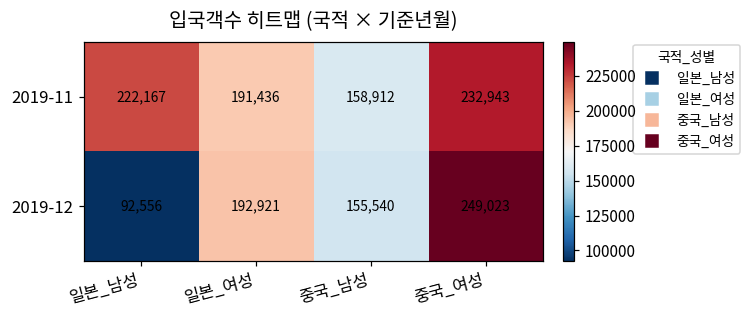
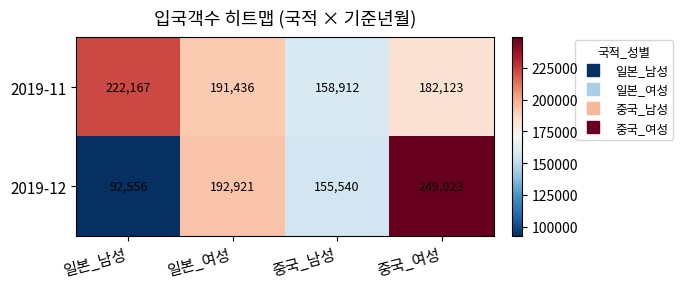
  {
    "2019-11": {
      "일본_남성": "222,167",
      "일본_여성": "191,436",
      "중국_남성": "158,912",
-     "중국_여성": "232,943"
+     "중국_여성": "182,123"
    },
    "2019-12": {
      "일본_남성": "92,556",
      "일본_여성": "192,921",
      "중국_남성": "155,540",
      "중국_여성": "249,023"
    }
  }
